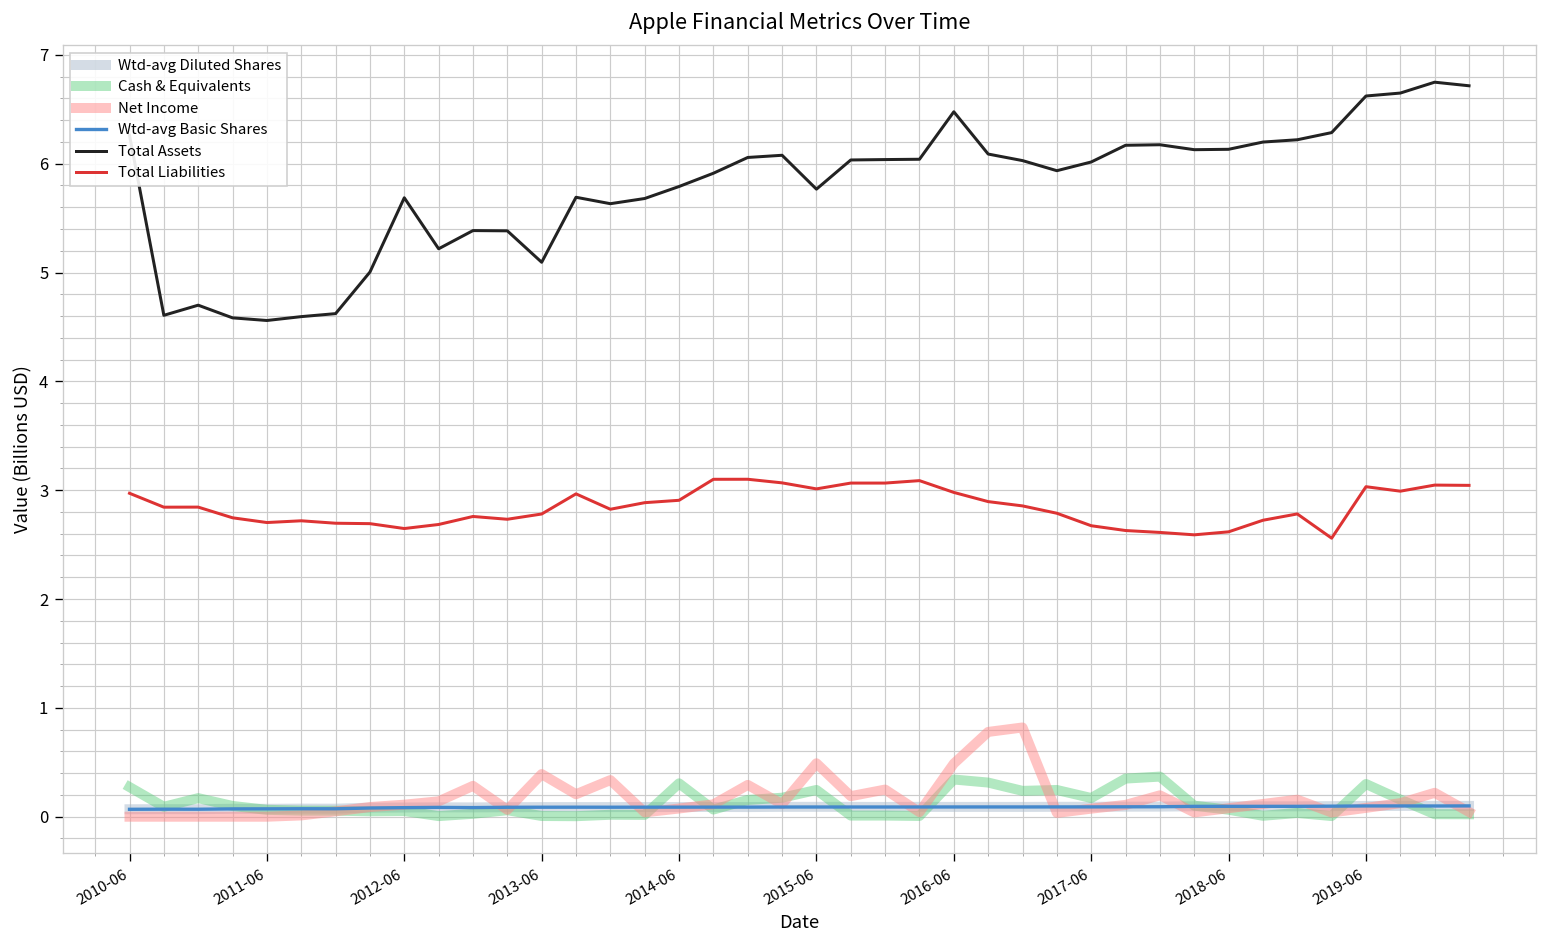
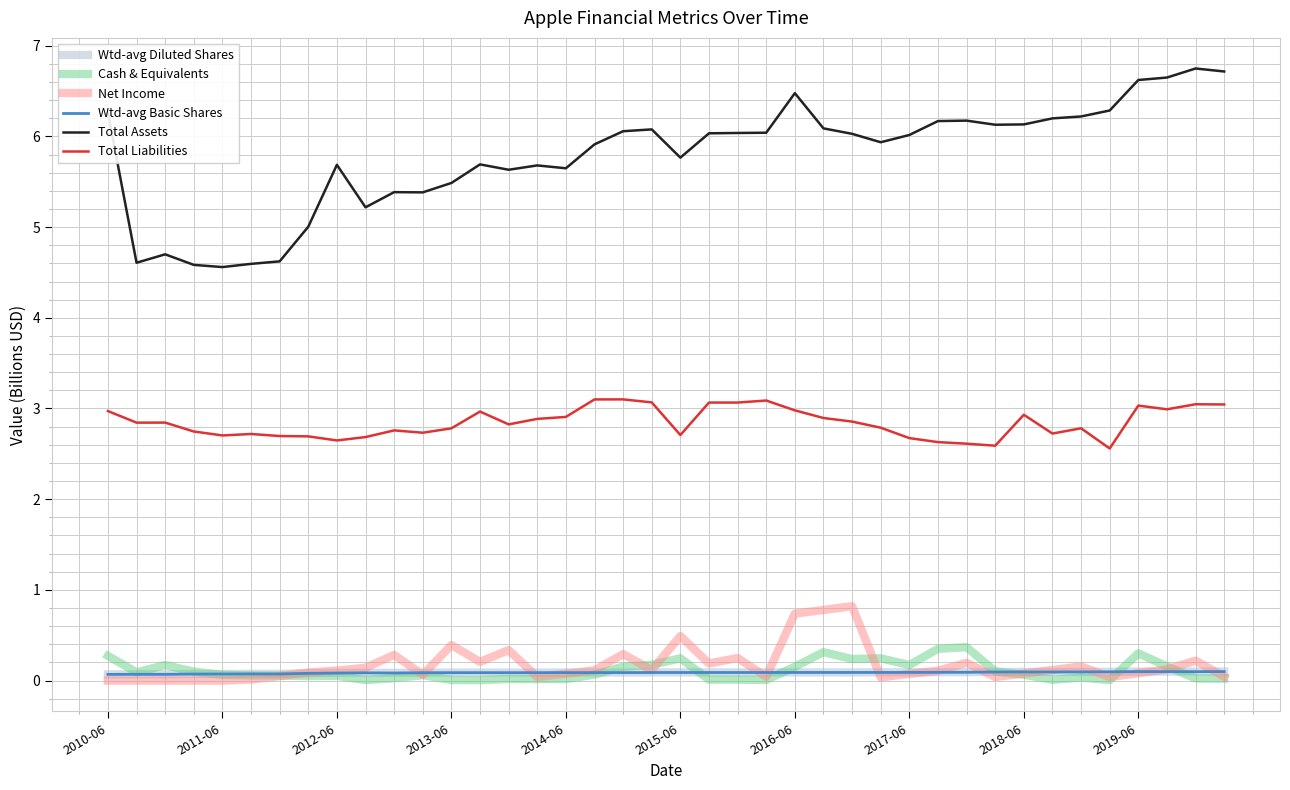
  {
    "Cash & Equivalents": {
      "2010-06": 0.3,
      "2012-06": 0.1,
      "2013-06": 0.0,
-     "2014-06": 0.3,
+     "2014-06": 0.0,
      "2015-06": 0.2,
-     "2016-06": 0.3,
+     "2016-06": 0.2,
      "2017-06": 0.2,
      "2019-06": 0.3
    },
    "Net Income": {
      "2010-06": 0.0,
      "2011-06": 0.0,
      "2013-06": 0.4,
      "2015-06": 0.5,
-     "2016-06": 0.5
+     "2016-06": 0.7
    },
    "Total Assets": {
      "2011-06": 4.6,
      "2012-06": 5.7,
-     "2013-06": 5.1,
-     "2014-06": 5.8,
+     "2013-06": 5.5,
+     "2014-06": 5.6,
      "2015-06": 5.8,
      "2016-06": 6.5,
      "2017-06": 6.0,
      "2018-06": 6.1,
      "2019-06": 6.6
    },
    "Total Liabilities": {
      "2010-06": 3.0,
      "2011-06": 2.7,
      "2012-06": 2.6,
      "2013-06": 2.8,
      "2014-06": 2.9,
-     "2015-06": 3.0,
+     "2015-06": 2.7,
      "2016-06": 3.0,
      "2017-06": 2.7,
-     "2018-06": 2.6,
+     "2018-06": 2.9,
      "2019-06": 3.0
    }
  }
